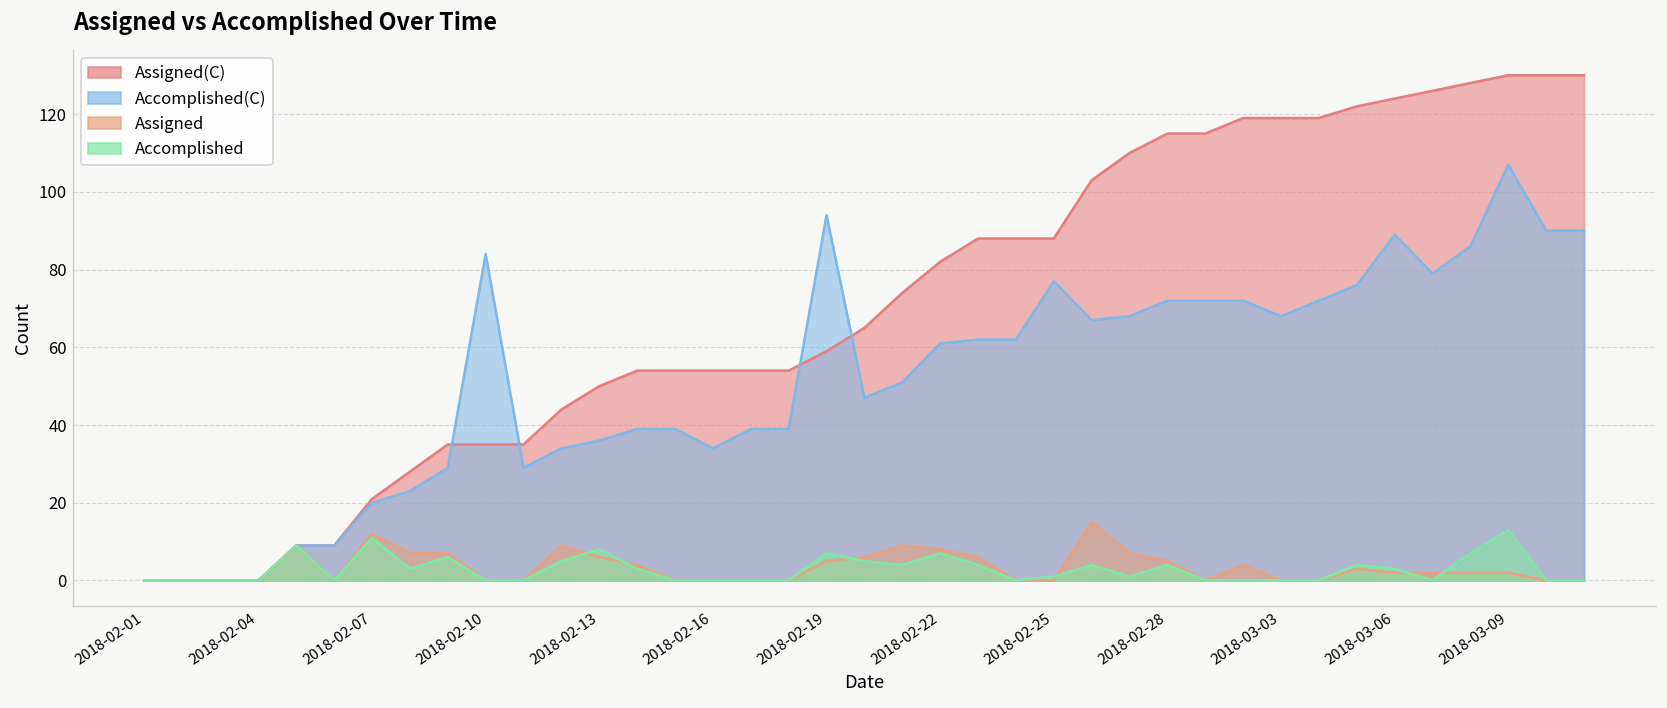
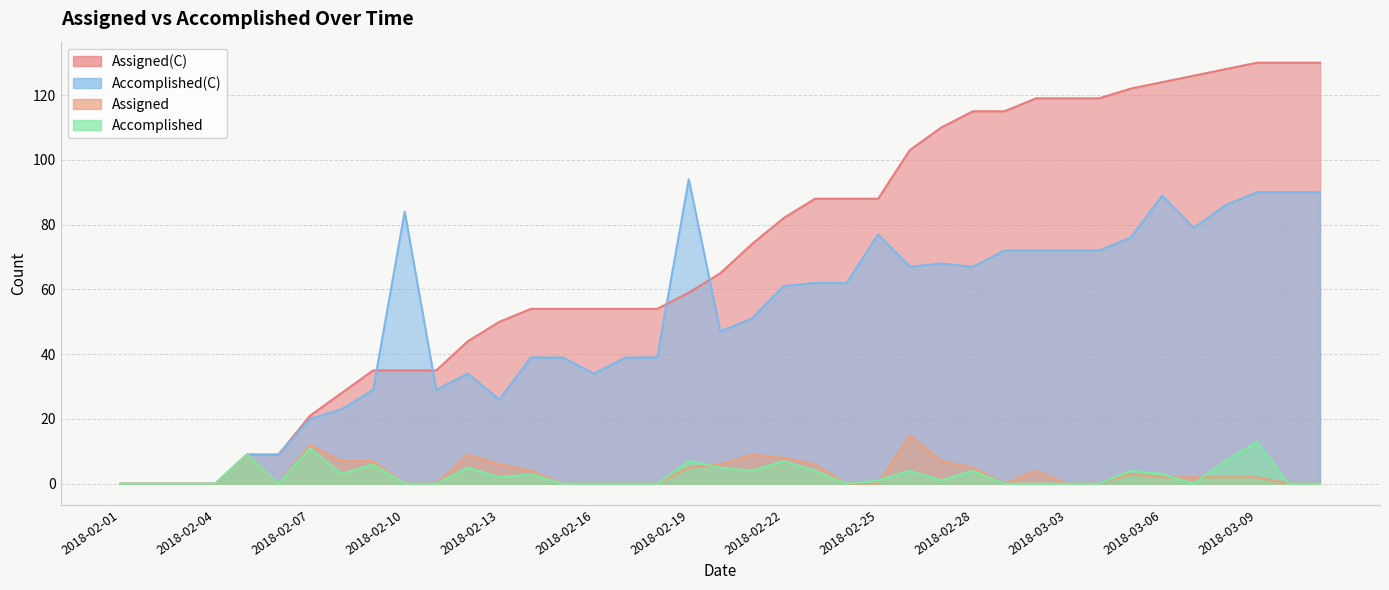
  {
    "Accomplished(C)": {
      "2018-02-07": 20,
      "2018-02-10": 84,
-     "2018-02-13": 36,
+     "2018-02-13": 26,
      "2018-02-16": 34,
      "2018-02-19": 94,
      "2018-02-22": 61,
      "2018-02-25": 77,
-     "2018-02-28": 72,
-     "2018-03-03": 68,
+     "2018-02-28": 67,
+     "2018-03-03": 72,
      "2018-03-06": 89,
-     "2018-03-09": 107
+     "2018-03-09": 90
    },
    "Accomplished": {
      "2018-02-07": 11,
-     "2018-02-13": 8,
+     "2018-02-13": 2,
      "2018-02-19": 7,
      "2018-02-22": 7,
      "2018-02-25": 1,
      "2018-02-28": 4,
      "2018-03-06": 3,
      "2018-03-09": 13
    }
  }
